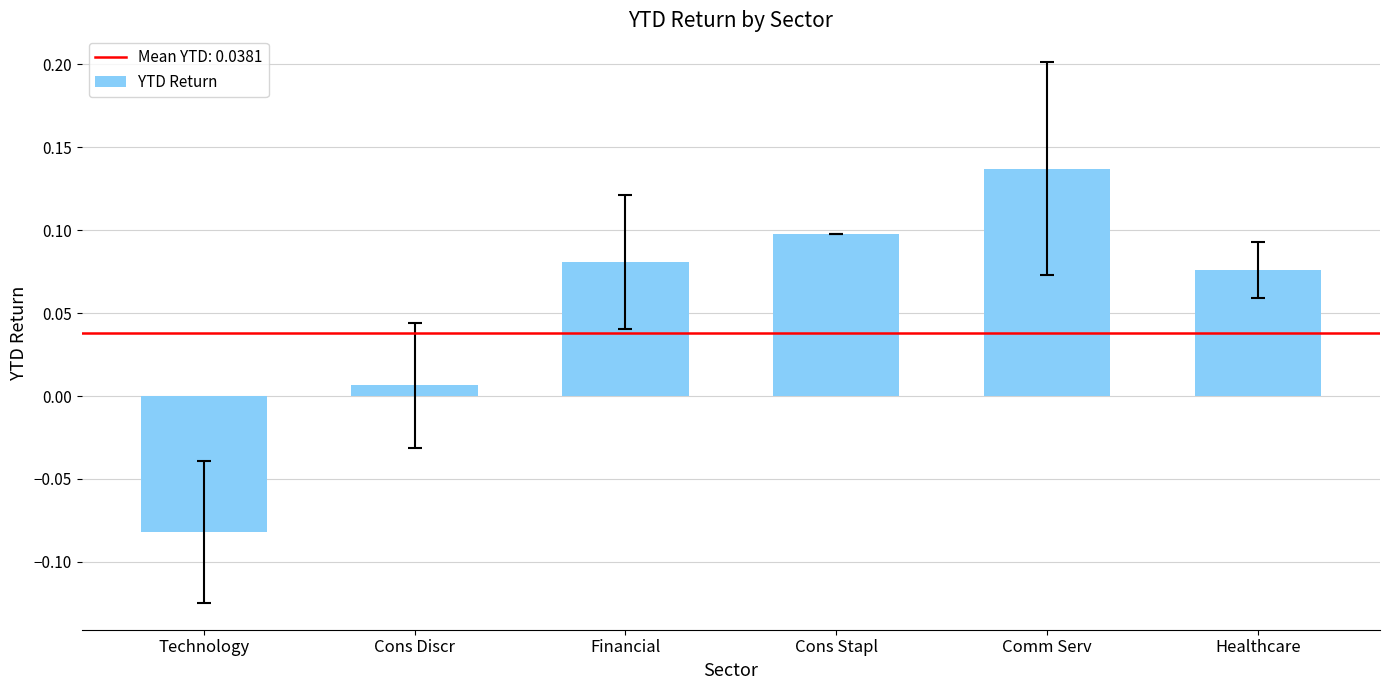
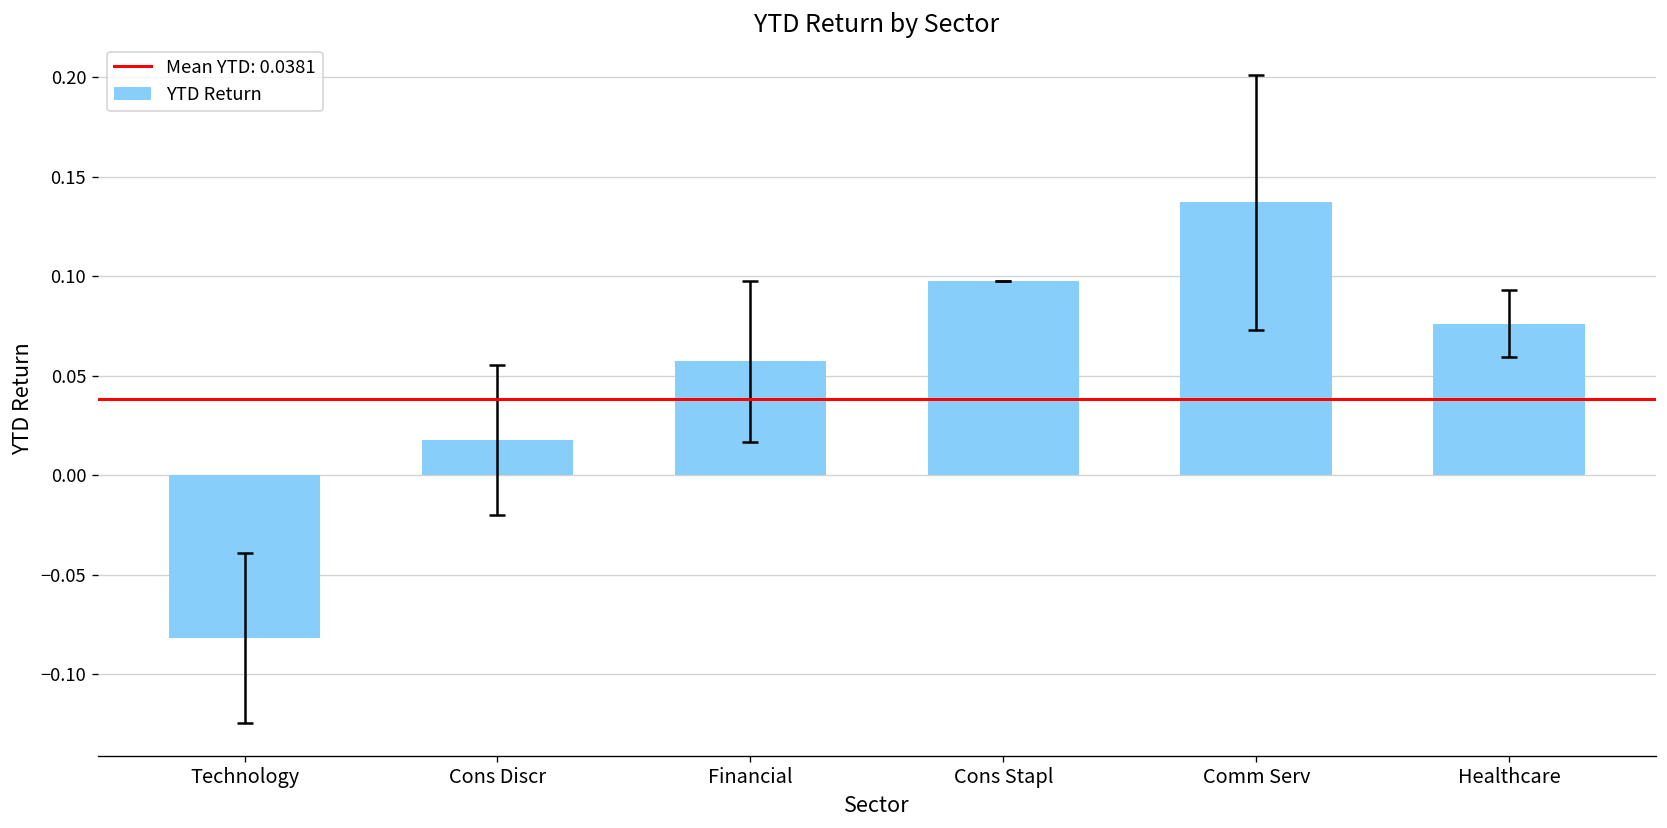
  {
    "YTD Return": {
      "Technology": -0.082,
-     "Cons Discr": 0.007,
-     "Financial": 0.081,
+     "Cons Discr": 0.018,
+     "Financial": 0.057,
      "Cons Stapl": 0.098,
      "Comm Serv": 0.137,
      "Healthcare": 0.076
    }
  }
